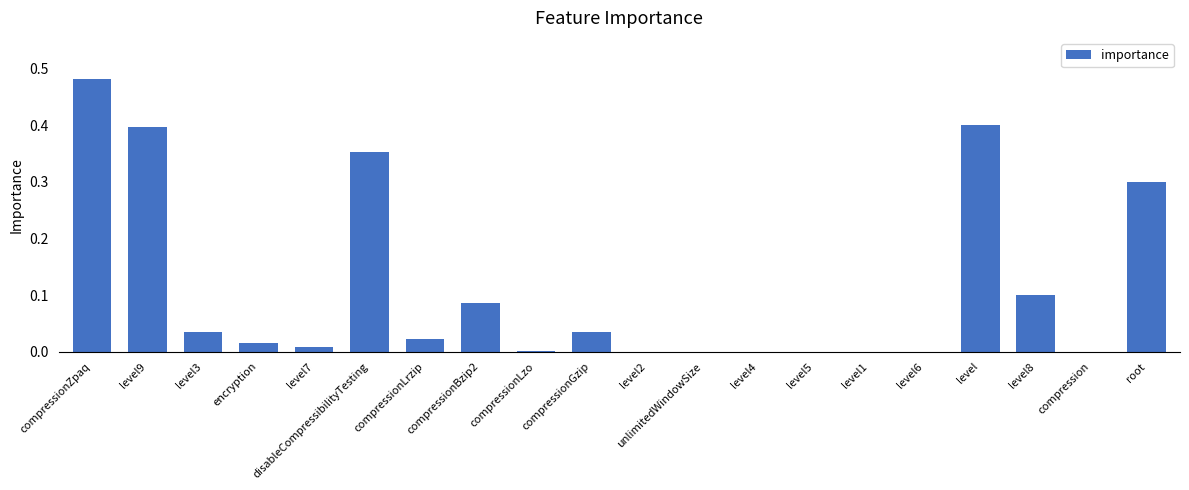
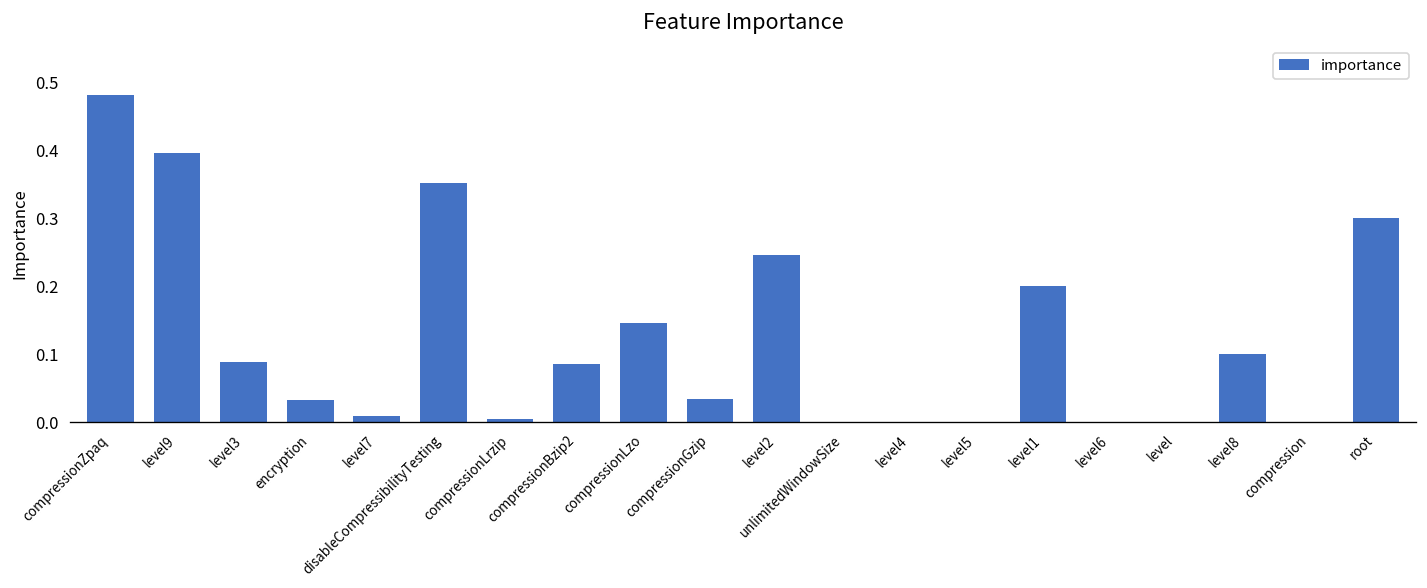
  {
    "compressionZpaq": 0.48,
    "level9": 0.40,
-   "level3": 0.03,
-   "encryption": 0.02,
+   "level3": 0.09,
+   "encryption": 0.03,
    "level7": 0.01,
    "disableCompressibilityTesting": 0.35,
-   "compressionLrzip": 0.02,
+   "compressionLrzip": 0.01,
    "compressionBzip2": 0.09,
-   "compressionLzo": 0.00,
+   "compressionLzo": 0.15,
    "compressionGzip": 0.03,
-   "level2": 0.00,
-   "level1": 0.0,
+   "level2": 0.25,
+   "level1": 0.2,
    "level6": 0.00,
-   "level": 0.4,
+   "level": 0.0,
    "level8": 0.10,
    "compression": 0.00,
    "root": 0.30
  }
